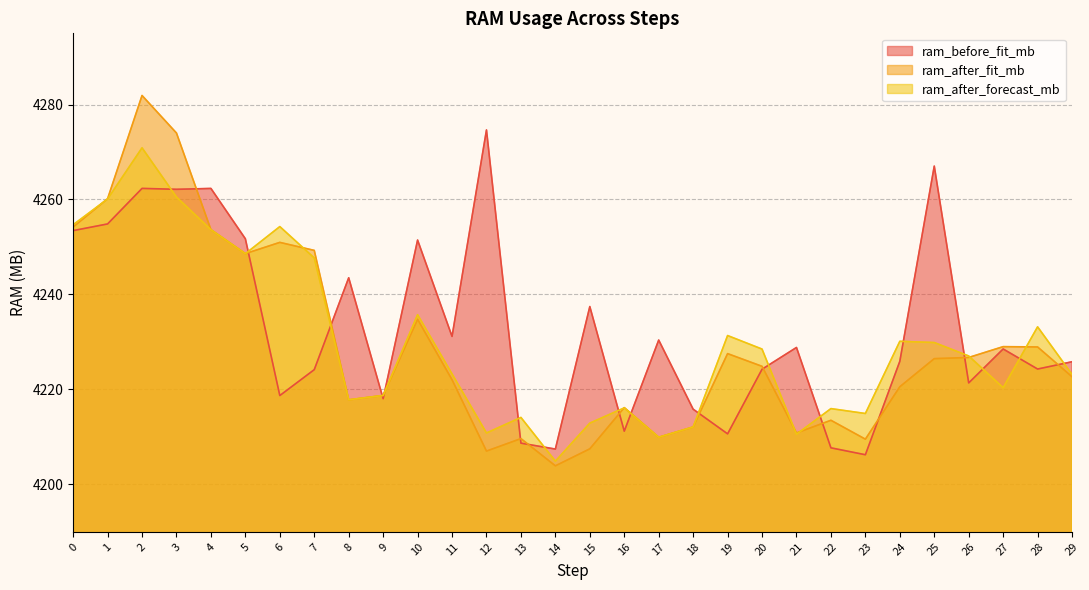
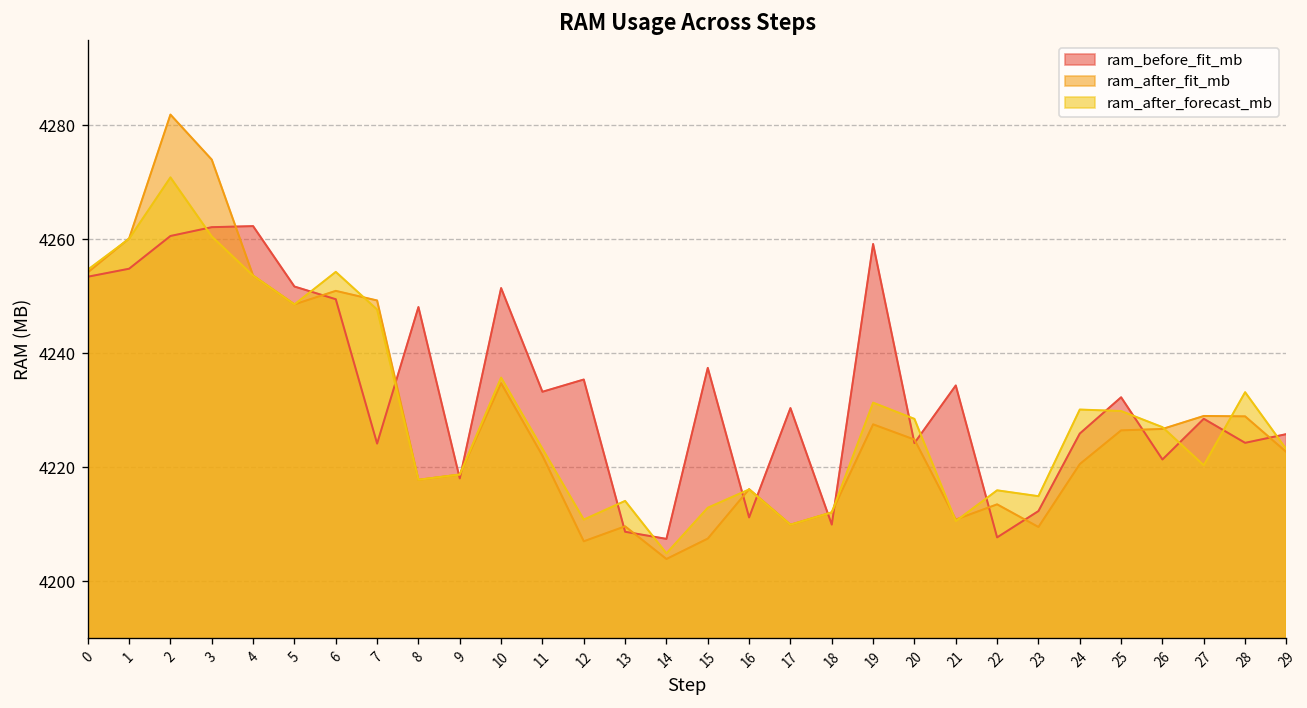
  {
    "ram_before_fit_mb": {
      "0": 4253,
      "1": 4255,
-     "2": 4262,
+     "2": 4261,
      "3": 4262,
      "4": 4262,
      "5": 4252,
-     "6": 4219,
+     "6": 4249,
      "7": 4224,
-     "8": 4244,
+     "8": 4248,
      "9": 4218,
      "10": 4251,
-     "11": 4231,
-     "12": 4275,
+     "11": 4233,
+     "12": 4235,
      "13": 4209,
      "14": 4207,
      "15": 4237,
      "16": 4211,
      "17": 4230,
-     "18": 4216,
-     "19": 4211,
+     "18": 4210,
+     "19": 4259,
      "20": 4224,
-     "21": 4229,
+     "21": 4234,
      "22": 4208,
-     "23": 4206,
+     "23": 4212,
      "24": 4226,
-     "25": 4267,
+     "25": 4232,
      "26": 4221,
      "28": 4224,
      "29": 4226
    }
  }
